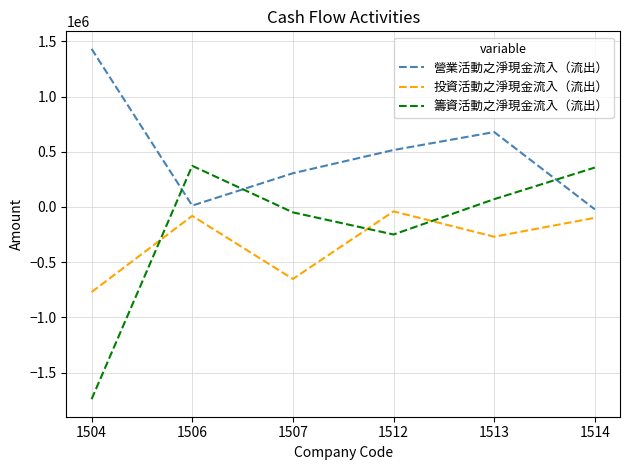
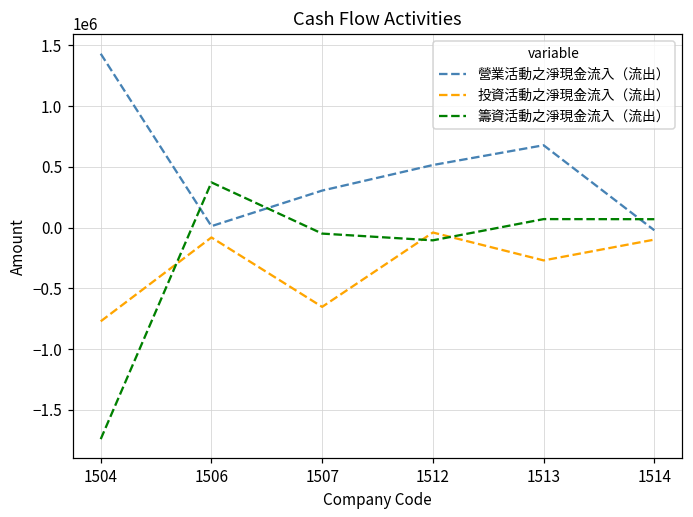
  {
    "營業活動之淨現金流入（流出）": {
      "1504": 1430000,
      "1506": 10000,
      "1507": 310000,
      "1512": 520000,
      "1513": 680000,
      "1514": -20000
    },
    "投資活動之淨現金流入（流出）": {
      "1504": -770000,
      "1506": -80000,
      "1507": -650000,
      "1512": -40000,
      "1513": -270000,
      "1514": -100000
    },
    "籌資活動之淨現金流入（流出）": {
      "1504": -1740000,
      "1506": 370000,
      "1507": -50000,
-     "1512": -250000,
+     "1512": -100000,
      "1513": 70000,
-     "1514": 360000
+     "1514": 70000
    }
  }
